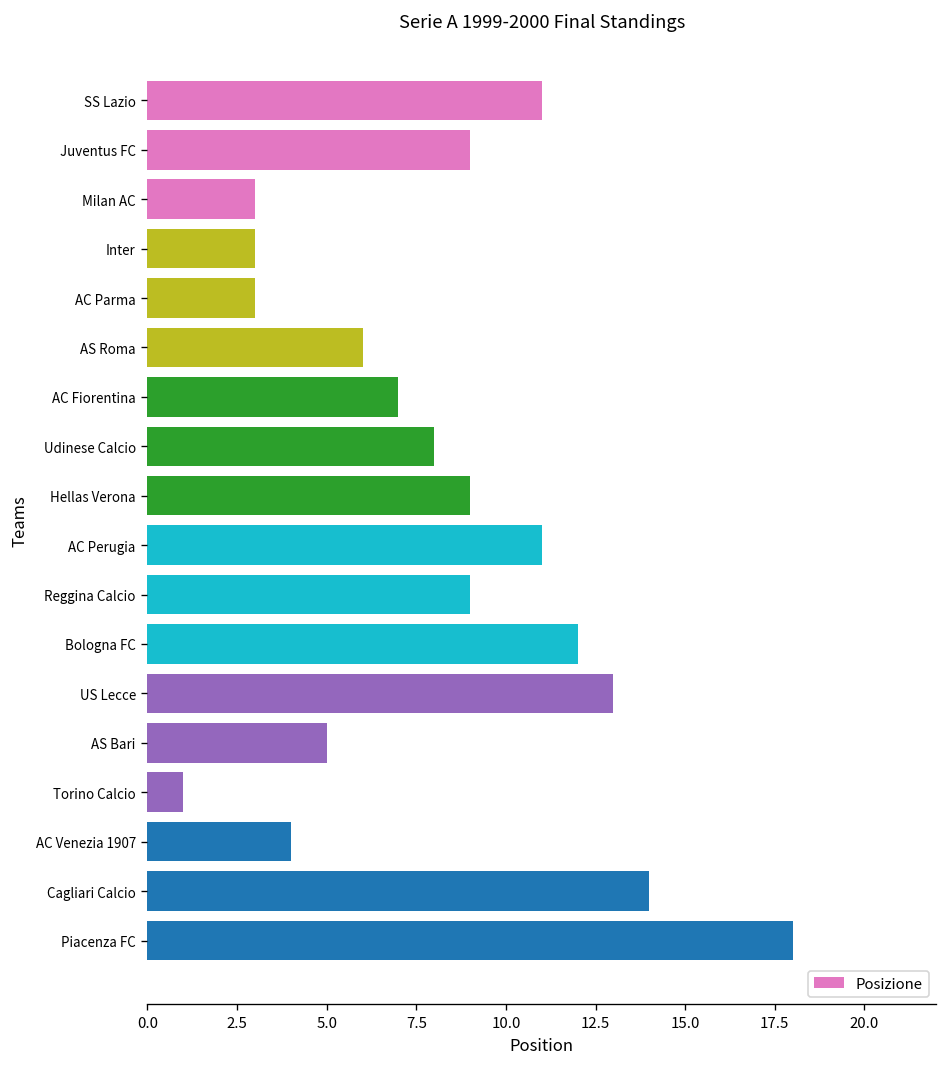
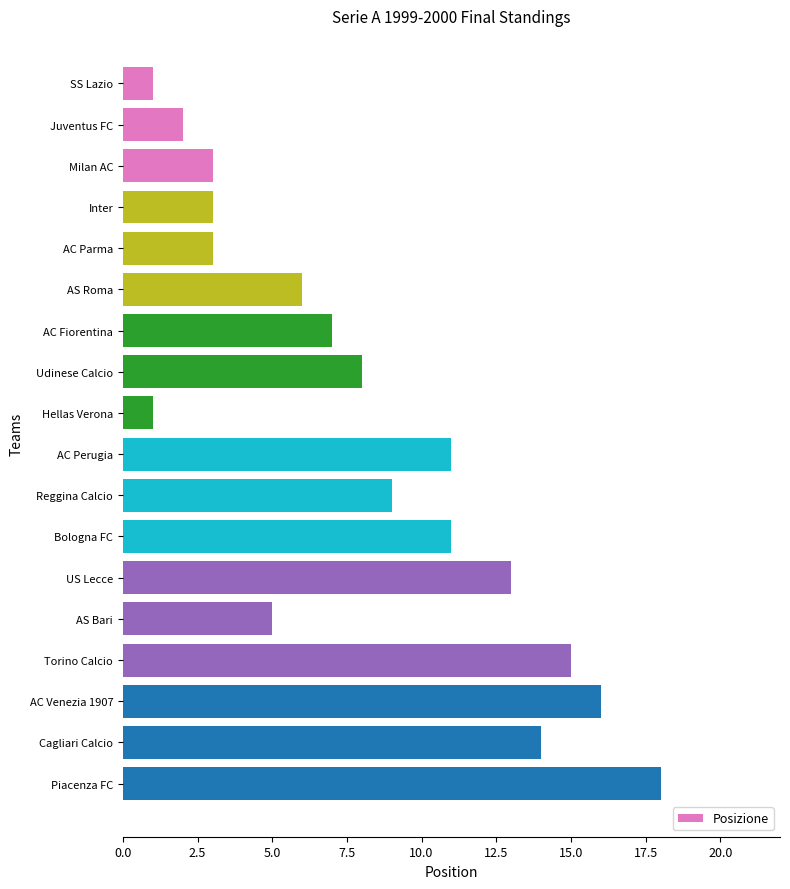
  {
-   "SS Lazio": 11,
-   "Juventus FC": 9,
+   "SS Lazio": 1,
+   "Juventus FC": 2,
    "Milan AC": 3,
    "Inter": 3,
    "AC Parma": 3,
    "AS Roma": 6,
    "AC Fiorentina": 7,
    "Udinese Calcio": 8,
-   "Hellas Verona": 9,
+   "Hellas Verona": 1,
    "AC Perugia": 11,
    "Reggina Calcio": 9,
-   "Bologna FC": 12,
+   "Bologna FC": 11,
    "US Lecce": 13,
    "AS Bari": 5,
-   "Torino Calcio": 1,
-   "AC Venezia 1907": 4,
+   "Torino Calcio": 15,
+   "AC Venezia 1907": 16,
    "Cagliari Calcio": 14,
    "Piacenza FC": 18
  }
